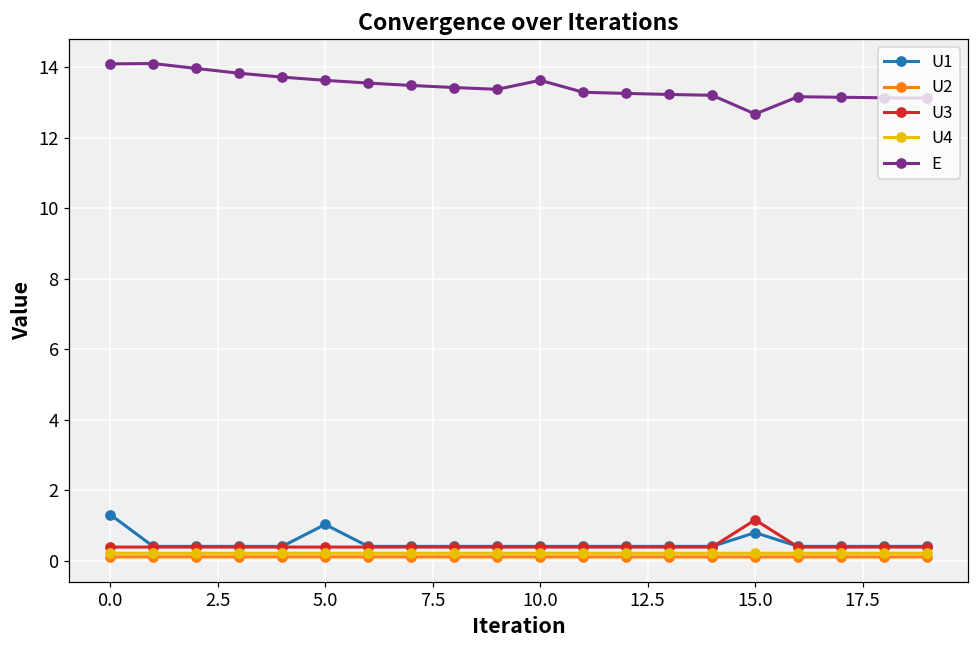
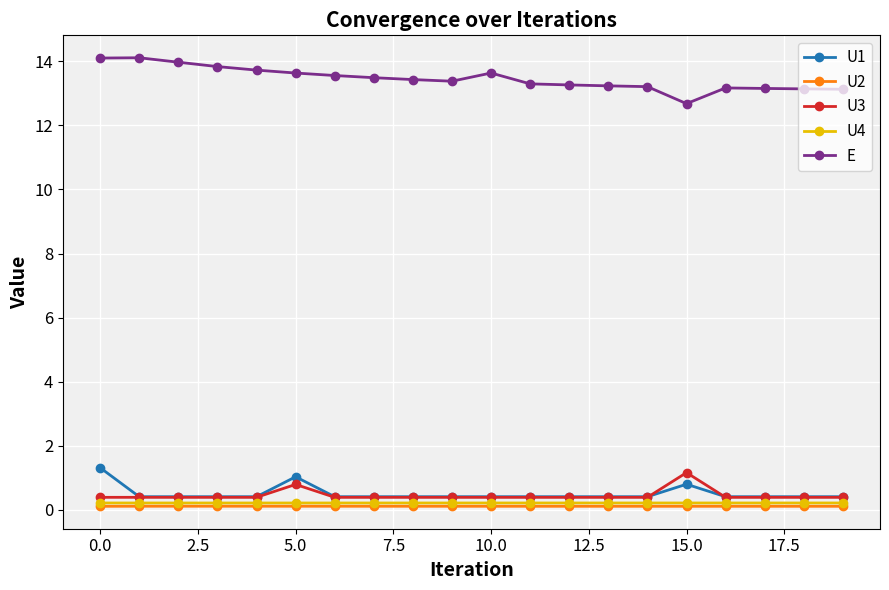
  {
    "U1": {
      "0.0": 1.3,
      "5.0": 1.0,
      "15.0": 0.8
    },
    "U2": {
      "0.0": 0.1,
      "5.0": 0.1,
      "10.0": 0.1,
      "15.0": 0.1
    },
    "U3": {
      "0.0": 0.4,
-     "5.0": 0.4,
+     "5.0": 0.8,
      "15.0": 1.2
    },
    "U4": {
      "0.0": 0.2,
      "5.0": 0.2,
      "10.0": 0.2,
      "15.0": 0.2
    },
    "E": {
      "0.0": 14.1,
      "5.0": 13.6,
      "10.0": 13.6,
      "15.0": 12.7
    }
  }
